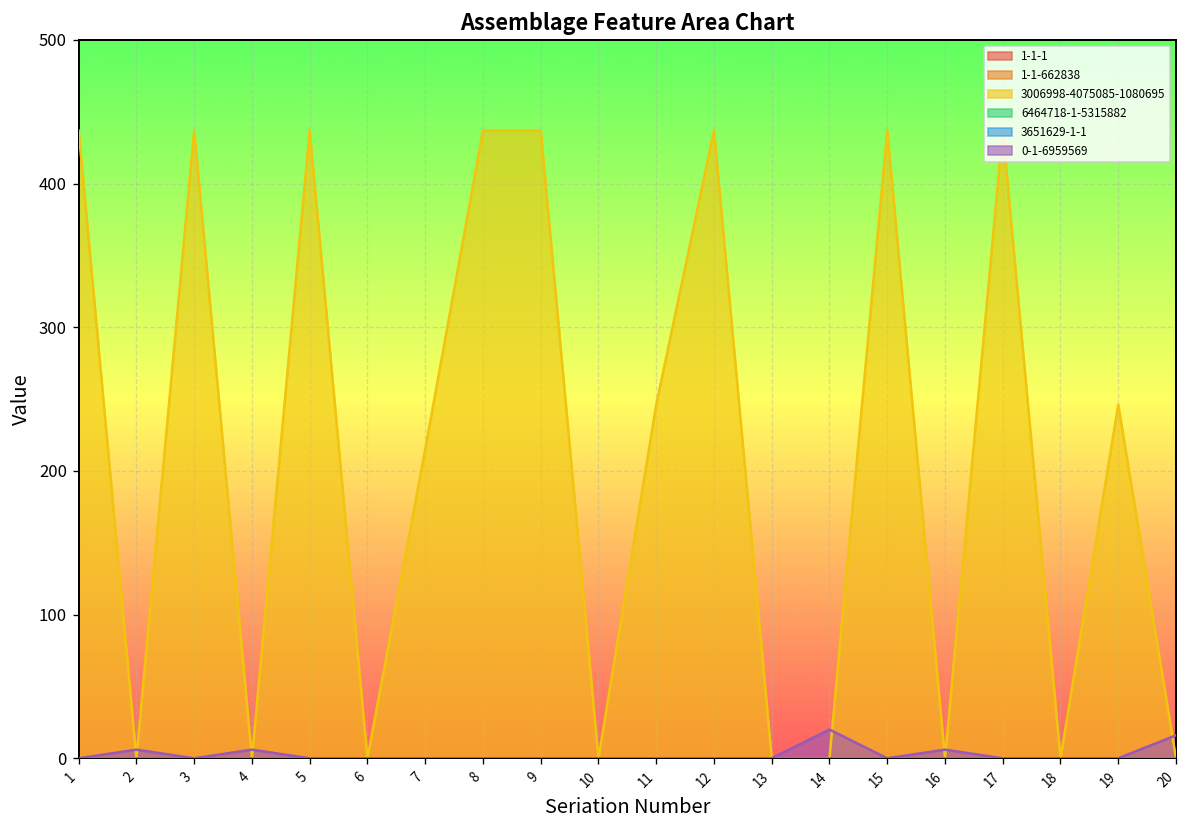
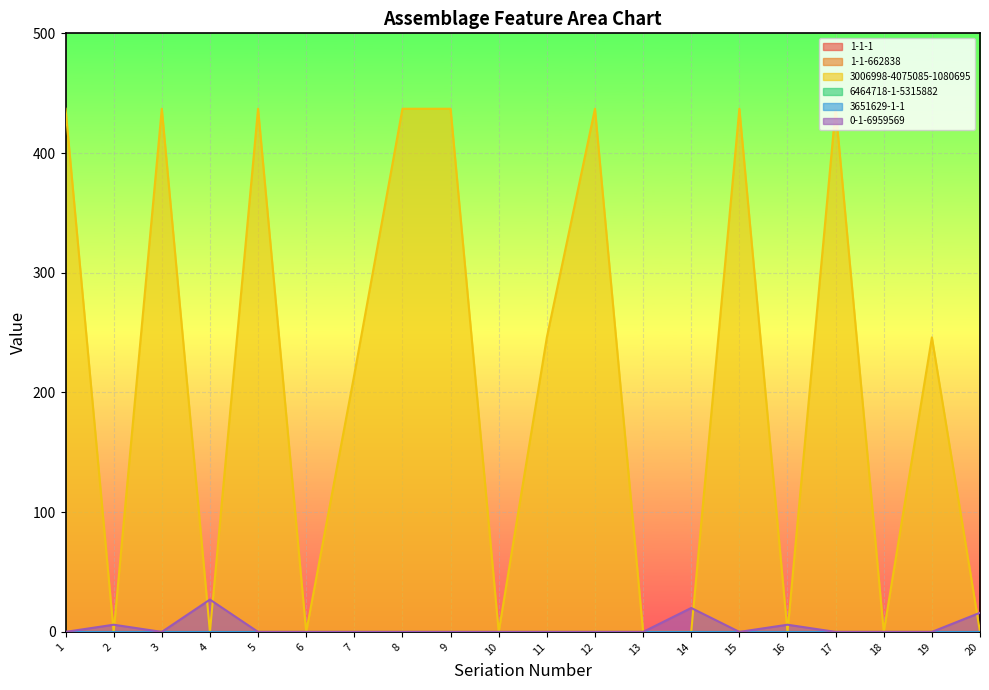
  {
    "3006998-4075085-1080695": {
      "1": 437,
      "3": 437,
      "5": 437,
      "7": 215,
      "8": 437,
      "9": 437,
      "11": 246,
      "12": 437,
      "15": 437,
      "19": 246
    },
    "0-1-6959569": {
      "2": 6,
-     "4": 6,
+     "4": 27,
      "14": 20,
      "16": 6,
      "20": 16
    }
  }
